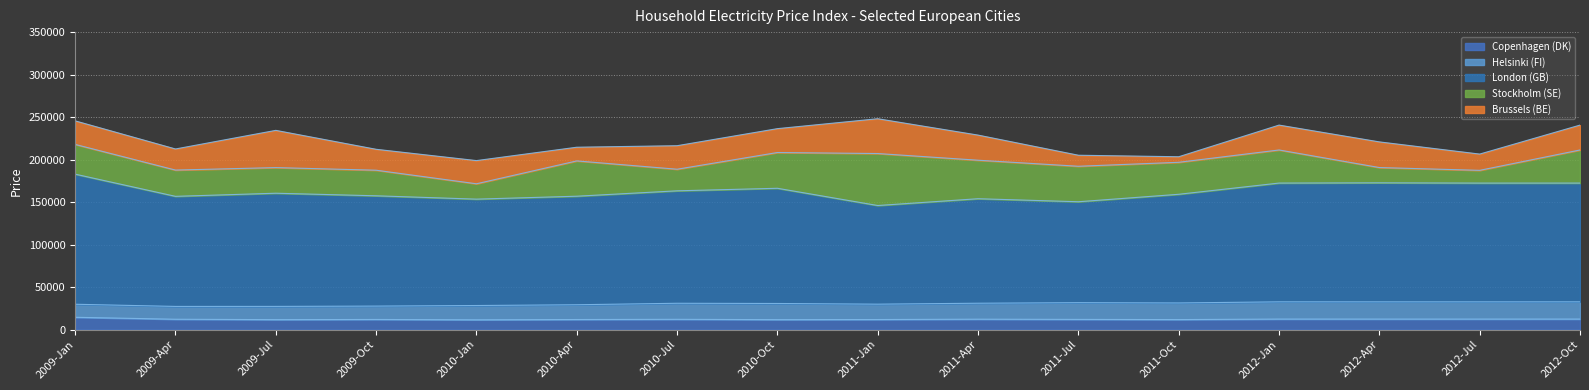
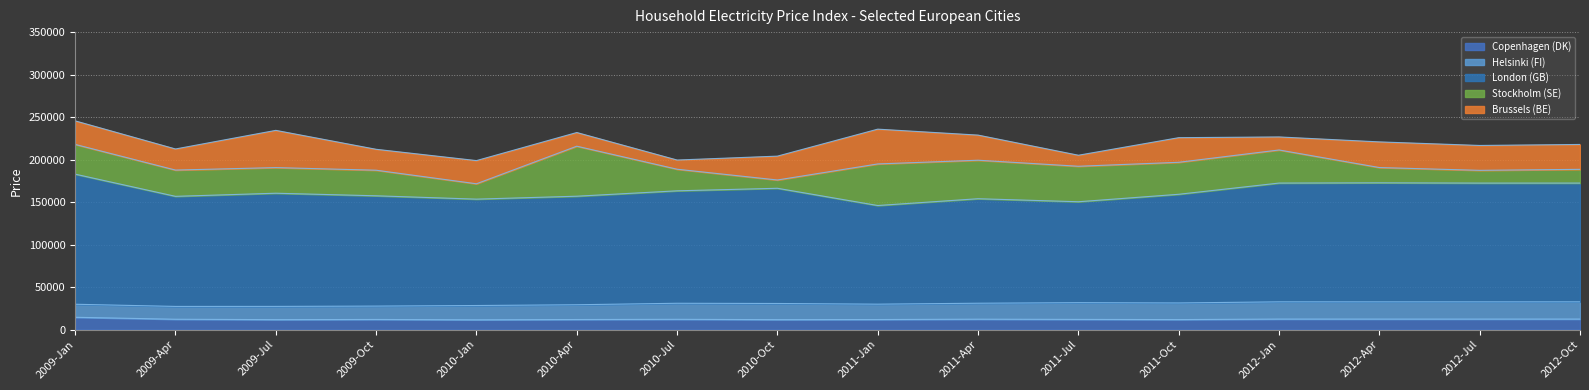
  {
    "Stockholm (SE)": {
      "2009-Jan": 30000,
      "2009-Apr": 30000,
      "2009-Jul": 30000,
      "2009-Oct": 30000,
      "2010-Jan": 20000,
-     "2010-Apr": 40000,
+     "2010-Apr": 60000,
      "2010-Jul": 30000,
-     "2010-Oct": 40000,
-     "2011-Jan": 60000,
+     "2010-Oct": 10000,
+     "2011-Jan": 50000,
      "2011-Apr": 50000,
      "2011-Jul": 40000,
      "2011-Oct": 40000,
      "2012-Jan": 40000,
      "2012-Apr": 20000,
      "2012-Jul": 20000,
-     "2012-Oct": 40000
+     "2012-Oct": 20000
    },
    "Brussels (BE)": {
      "2009-Jan": 30000,
      "2009-Apr": 20000,
      "2009-Jul": 40000,
      "2009-Oct": 20000,
      "2010-Jan": 30000,
      "2010-Apr": 20000,
-     "2010-Jul": 30000,
+     "2010-Jul": 10000,
      "2010-Oct": 30000,
      "2011-Jan": 40000,
      "2011-Apr": 30000,
      "2011-Jul": 10000,
-     "2011-Oct": 10000,
-     "2012-Jan": 30000,
+     "2011-Oct": 30000,
+     "2012-Jan": 20000,
      "2012-Apr": 30000,
-     "2012-Jul": 20000,
+     "2012-Jul": 30000,
      "2012-Oct": 30000
    }
  }
